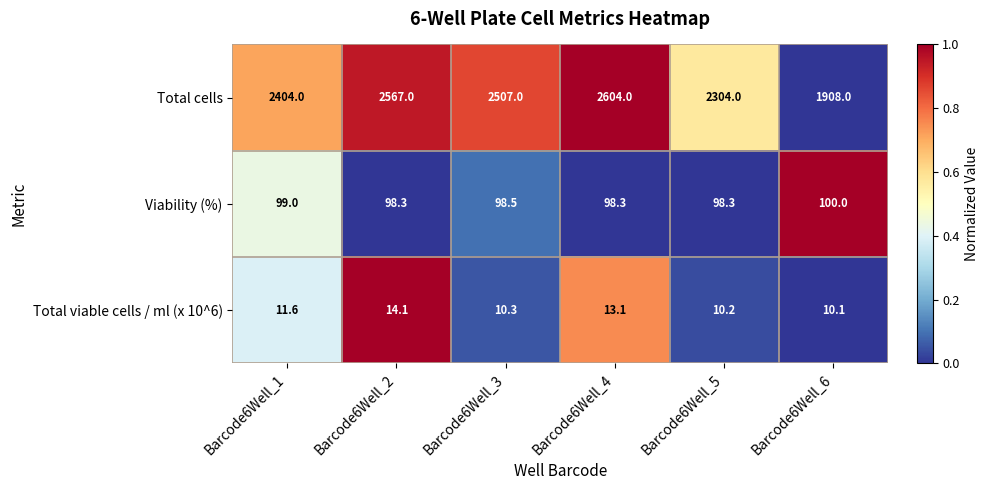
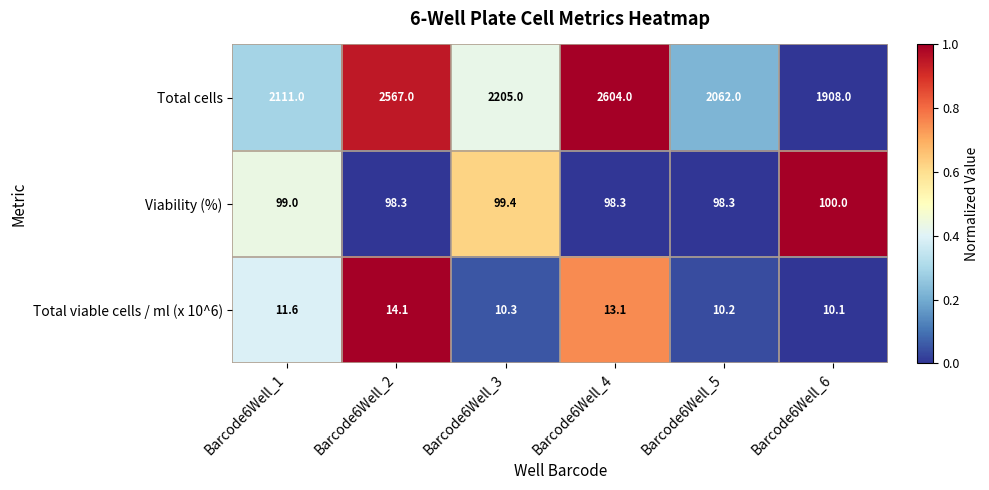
  {
    "Total cells": {
-     "Barcode6Well_1": 2404.0,
+     "Barcode6Well_1": 2111.0,
      "Barcode6Well_2": 2567.0,
-     "Barcode6Well_3": 2507.0,
+     "Barcode6Well_3": 2205.0,
      "Barcode6Well_4": 2604.0,
-     "Barcode6Well_5": 2304.0,
+     "Barcode6Well_5": 2062.0,
      "Barcode6Well_6": 1908.0
    },
    "Viability (%)": {
      "Barcode6Well_1": 99.0,
      "Barcode6Well_2": 98.3,
-     "Barcode6Well_3": 98.5,
+     "Barcode6Well_3": 99.4,
      "Barcode6Well_4": 98.3,
      "Barcode6Well_5": 98.3,
      "Barcode6Well_6": 100.0
    },
    "Total viable cells / ml (x 10^6)": {
      "Barcode6Well_1": 11.6,
      "Barcode6Well_2": 14.1,
      "Barcode6Well_3": 10.3,
      "Barcode6Well_4": 13.1,
      "Barcode6Well_5": 10.2,
      "Barcode6Well_6": 10.1
    }
  }
